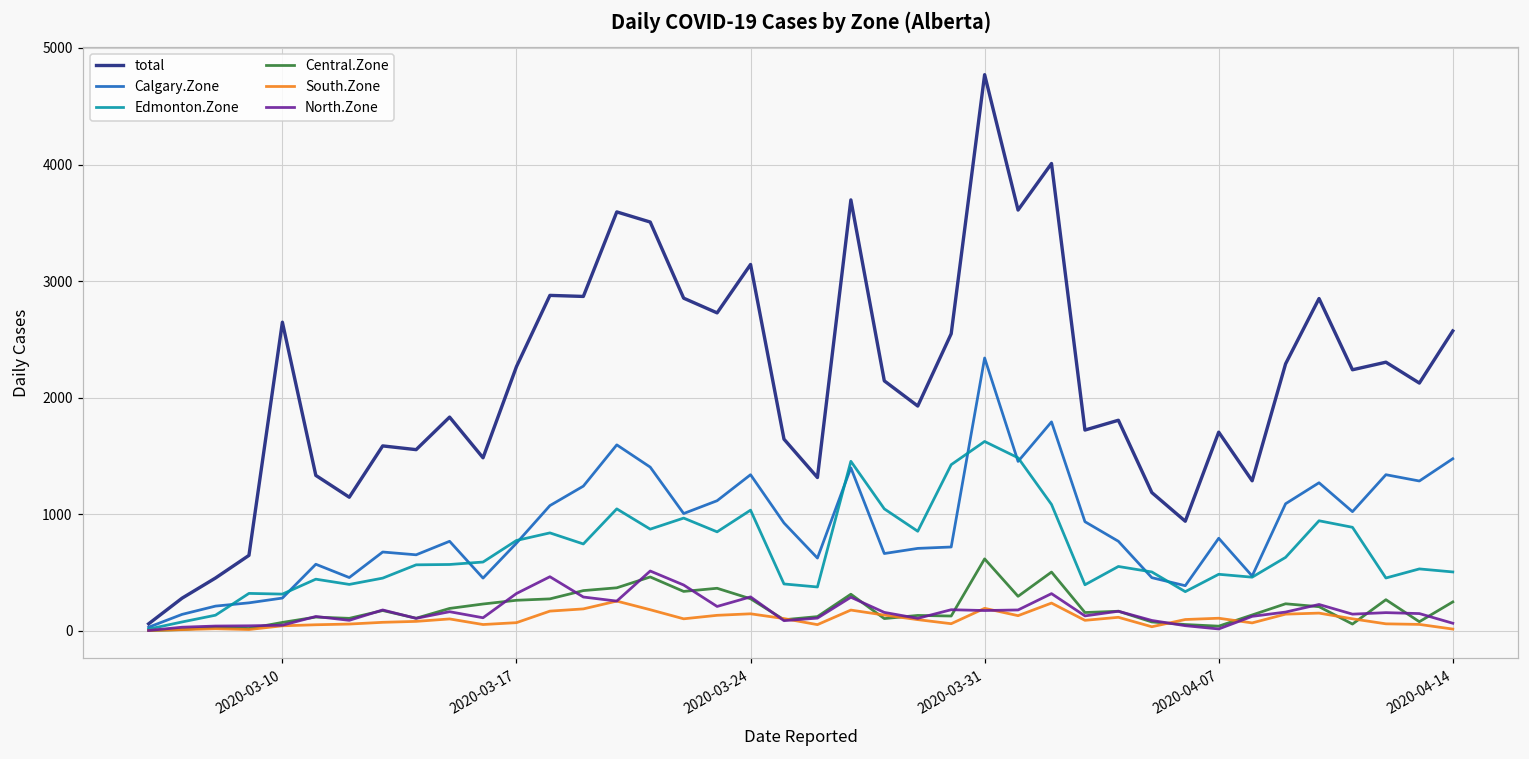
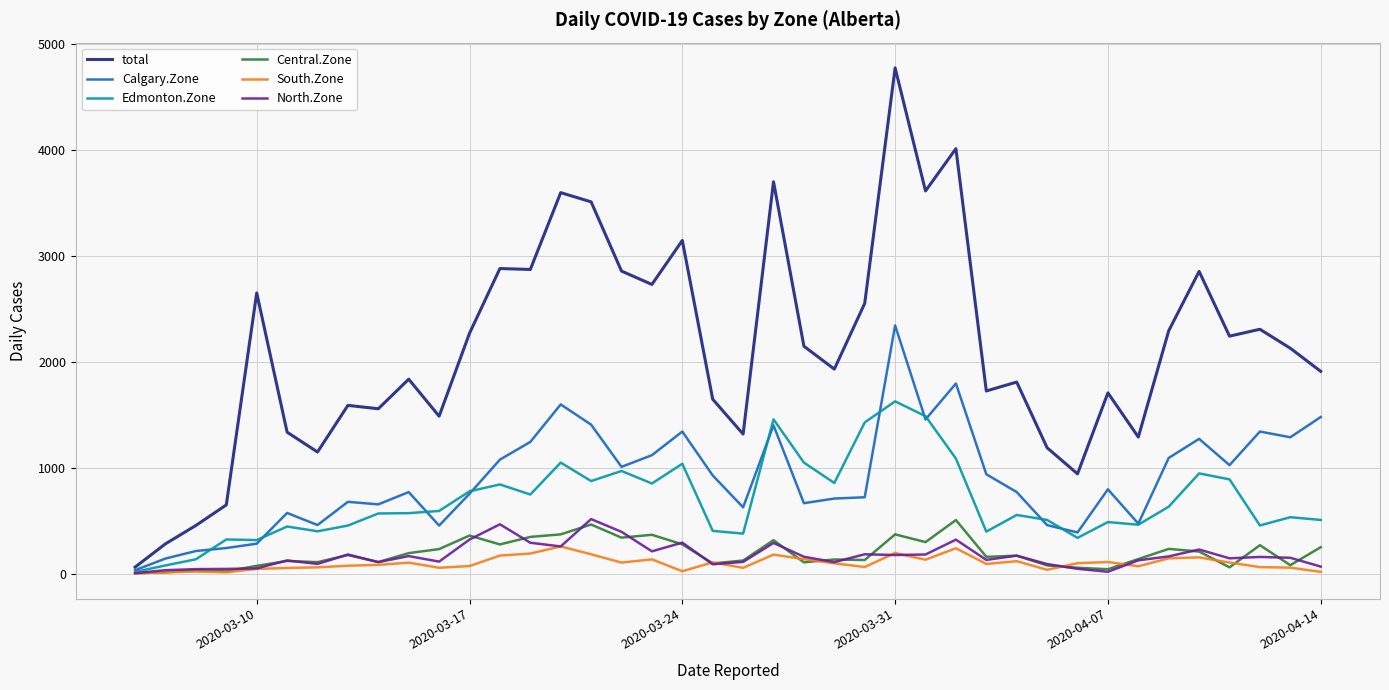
  {
    "total": {
      "2020-03-10": 2650,
      "2020-03-17": 2270,
      "2020-03-24": 3140,
      "2020-03-31": 4770,
      "2020-04-07": 1710,
-     "2020-04-14": 2570
+     "2020-04-14": 1910
    },
    "Central.Zone": {
      "2020-03-10": 70,
-     "2020-03-17": 260,
-     "2020-03-31": 620,
+     "2020-03-17": 360,
+     "2020-03-31": 370,
      "2020-04-07": 40,
      "2020-04-14": 250
    },
    "South.Zone": {
      "2020-03-17": 70,
-     "2020-03-24": 150,
+     "2020-03-24": 20,
      "2020-04-07": 110,
      "2020-04-14": 20
    },
    "North.Zone": {
      "2020-03-17": 320,
      "2020-04-07": 20,
      "2020-04-14": 70
    }
  }
